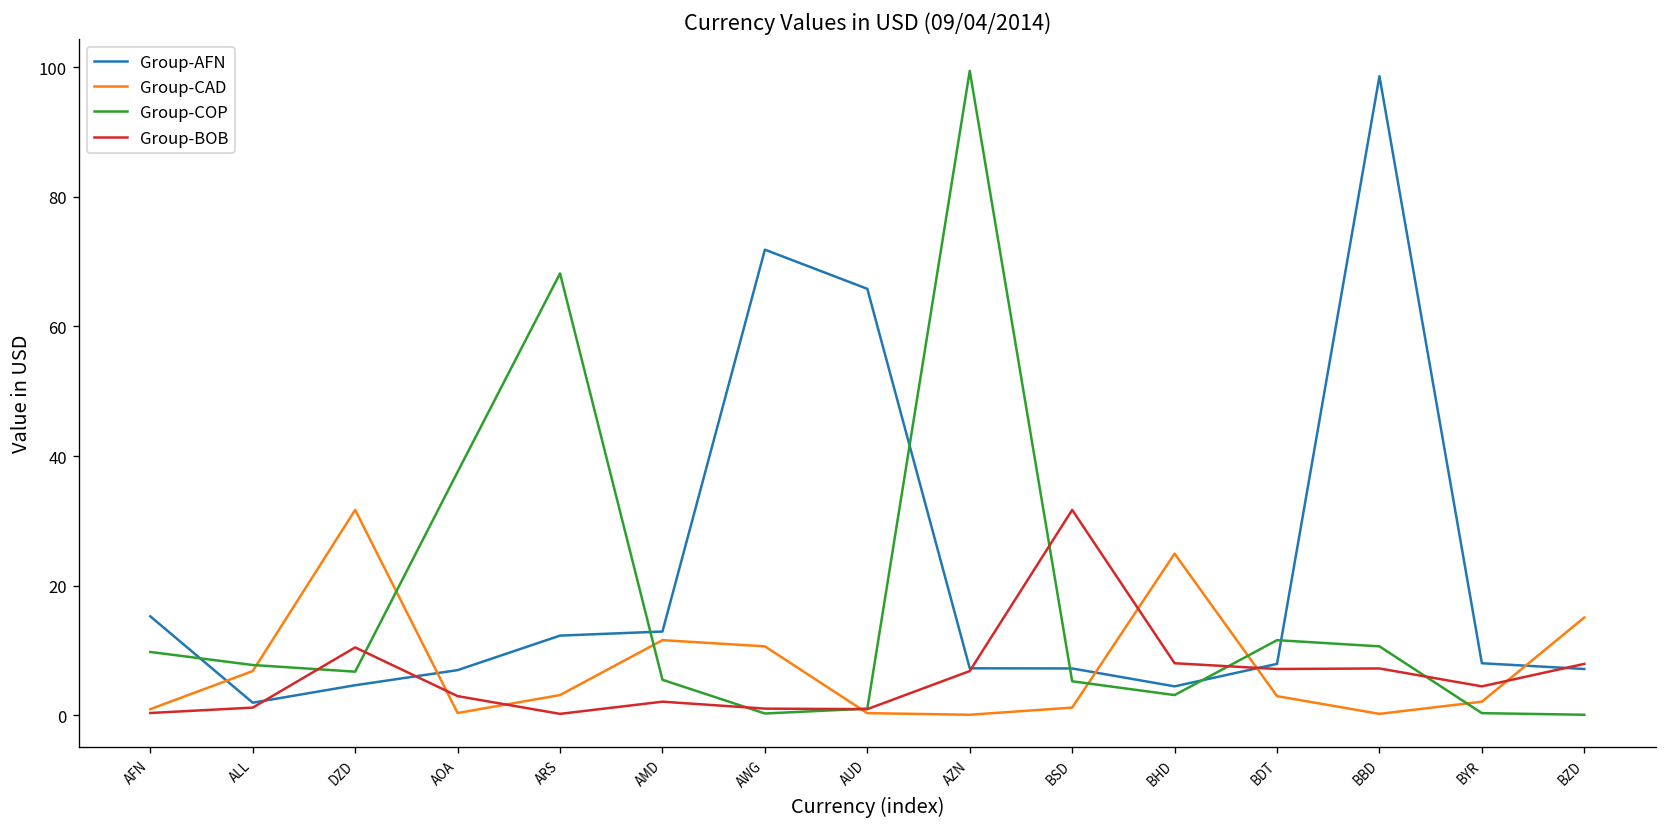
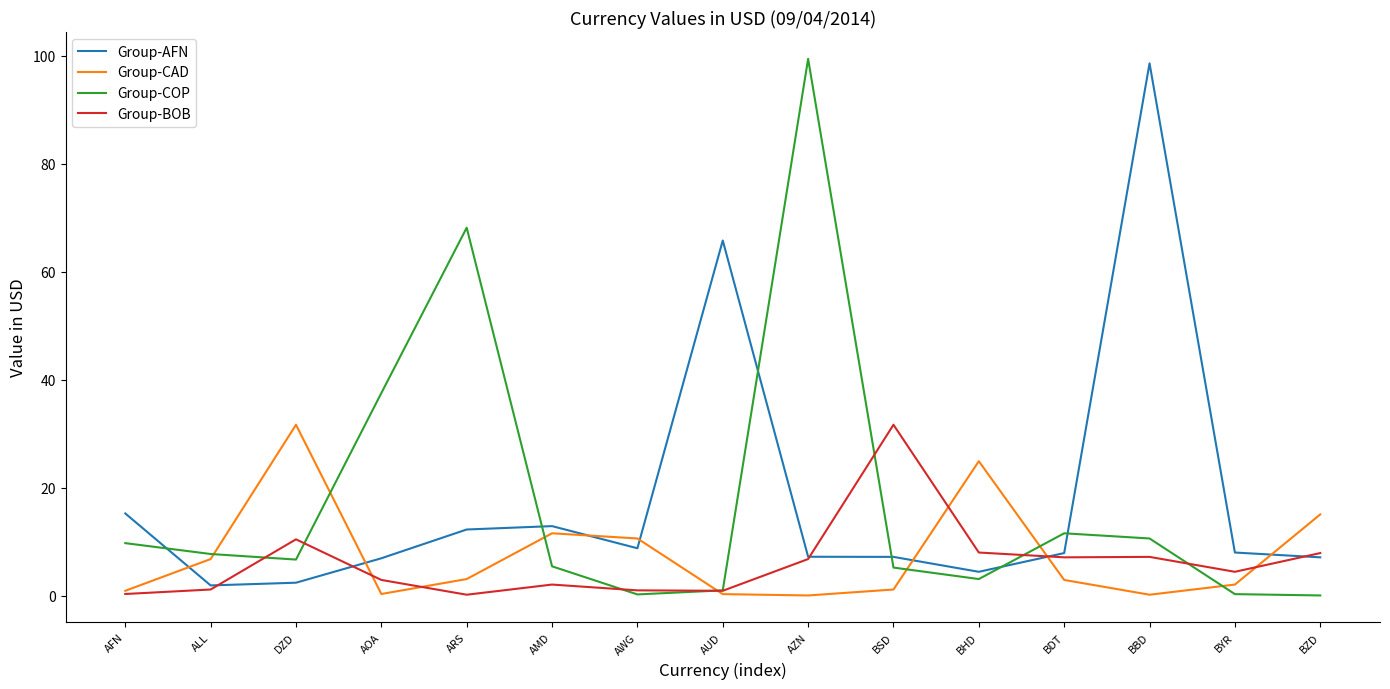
  {
    "Group-AFN": {
      "AFN": 15,
      "ALL": 2,
-     "DZD": 5,
+     "DZD": 2,
      "AOA": 7,
      "ARS": 12,
      "AMD": 13,
-     "AWG": 72,
+     "AWG": 9,
      "AUD": 66,
      "BSD": 7,
      "BHD": 4,
      "BDT": 8,
      "BBD": 99,
      "BYR": 8,
      "BZD": 7
    },
    "Group-CAD": {
      "AFN": 1,
      "ALL": 7,
      "DZD": 32,
      "AOA": 0,
      "ARS": 3,
      "AMD": 12,
      "AWG": 11,
      "AUD": 0,
      "AZN": 0,
      "BSD": 1,
      "BHD": 25,
      "BDT": 3,
      "BBD": 0,
      "BYR": 2,
      "BZD": 15
    },
    "Group-COP": {
      "AFN": 10,
      "ALL": 8,
      "DZD": 7,
      "AOA": 38,
      "ARS": 68,
      "AMD": 5,
      "AWG": 0,
      "AZN": 99,
      "BSD": 5,
      "BHD": 3,
      "BDT": 12,
      "BBD": 11,
      "BYR": 0,
      "BZD": 0
    },
    "Group-BOB": {
      "AFN": 0,
      "ALL": 1,
      "DZD": 10,
      "AOA": 3,
      "ARS": 0,
      "AMD": 2,
      "AWG": 1,
      "BSD": 32,
      "BHD": 8,
      "BDT": 7,
      "BBD": 7,
      "BYR": 4,
      "BZD": 8
    }
  }
